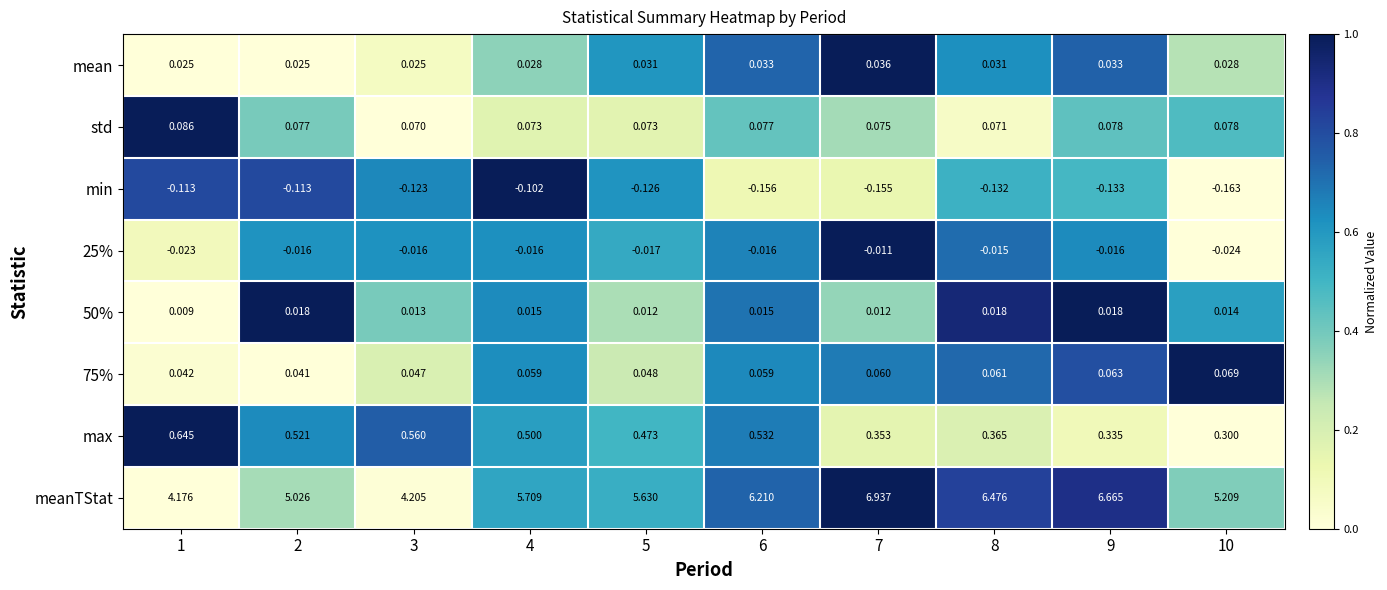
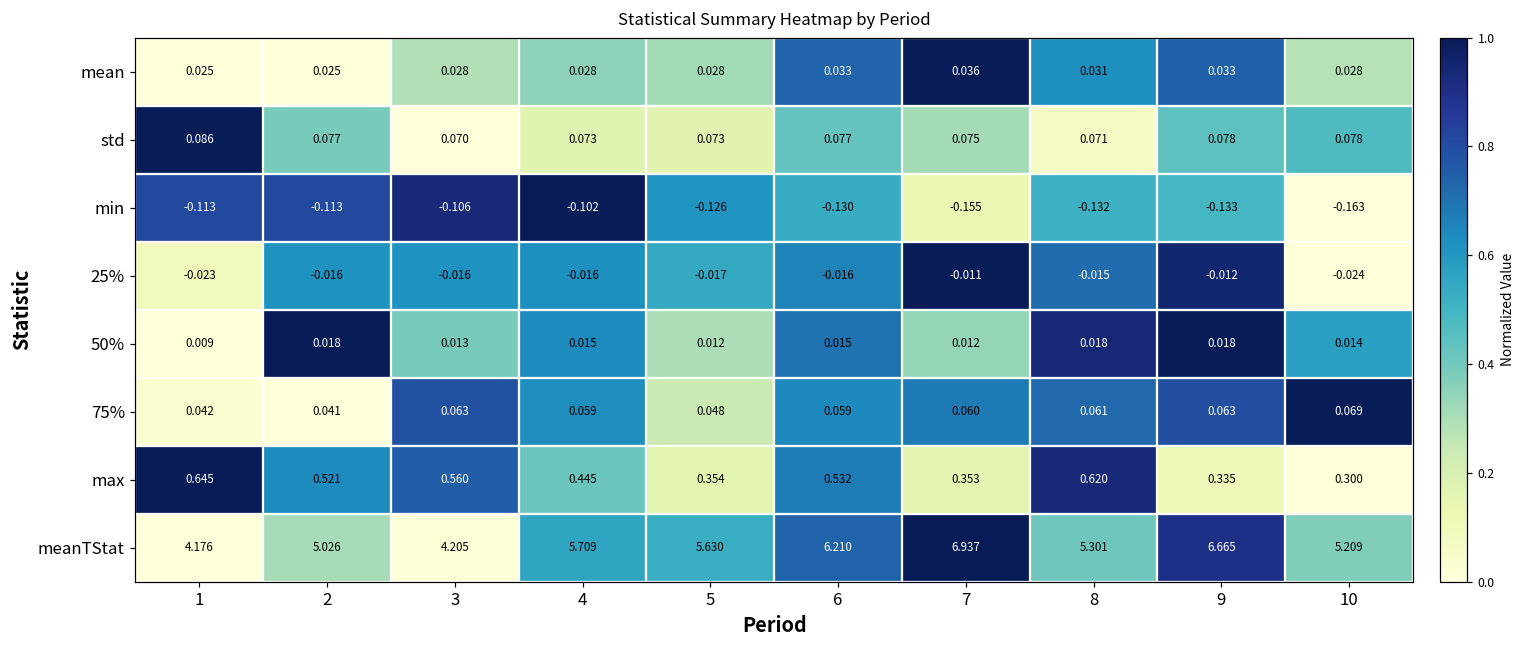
  {
    "mean": {
      "1": 0.025,
      "2": 0.025,
-     "3": 0.025,
+     "3": 0.028,
      "4": 0.028,
-     "5": 0.031,
+     "5": 0.028,
      "6": 0.033,
      "7": 0.036,
      "8": 0.031,
      "9": 0.033,
      "10": 0.028
    },
    "std": {
      "1": 0.086,
      "2": 0.077,
      "3": 0.070,
      "4": 0.073,
      "5": 0.073,
      "6": 0.077,
      "7": 0.075,
      "8": 0.071,
      "9": 0.078,
      "10": 0.078
    },
    "min": {
      "1": -0.113,
      "2": -0.113,
-     "3": -0.123,
+     "3": -0.106,
      "4": -0.102,
      "5": -0.126,
-     "6": -0.156,
+     "6": -0.130,
      "7": -0.155,
      "8": -0.132,
      "9": -0.133,
      "10": -0.163
    },
    "25%": {
      "1": -0.023,
      "2": -0.016,
      "3": -0.016,
      "4": -0.016,
      "5": -0.017,
      "6": -0.016,
      "7": -0.011,
      "8": -0.015,
-     "9": -0.016,
+     "9": -0.012,
      "10": -0.024
    },
    "50%": {
      "1": 0.009,
      "2": 0.018,
      "3": 0.013,
      "4": 0.015,
      "5": 0.012,
      "6": 0.015,
      "7": 0.012,
      "8": 0.018,
      "9": 0.018,
      "10": 0.014
    },
    "75%": {
      "1": 0.042,
      "2": 0.041,
-     "3": 0.047,
+     "3": 0.063,
      "4": 0.059,
      "5": 0.048,
      "6": 0.059,
      "7": 0.060,
      "8": 0.061,
      "9": 0.063,
      "10": 0.069
    },
    "max": {
      "1": 0.645,
      "2": 0.521,
      "3": 0.560,
-     "4": 0.500,
-     "5": 0.473,
+     "4": 0.445,
+     "5": 0.354,
      "6": 0.532,
      "7": 0.353,
-     "8": 0.365,
+     "8": 0.620,
      "9": 0.335,
      "10": 0.300
    },
    "meanTStat": {
      "1": 4.176,
      "2": 5.026,
      "3": 4.205,
      "4": 5.709,
      "5": 5.630,
      "6": 6.210,
      "7": 6.937,
-     "8": 6.476,
+     "8": 5.301,
      "9": 6.665,
      "10": 5.209
    }
  }
